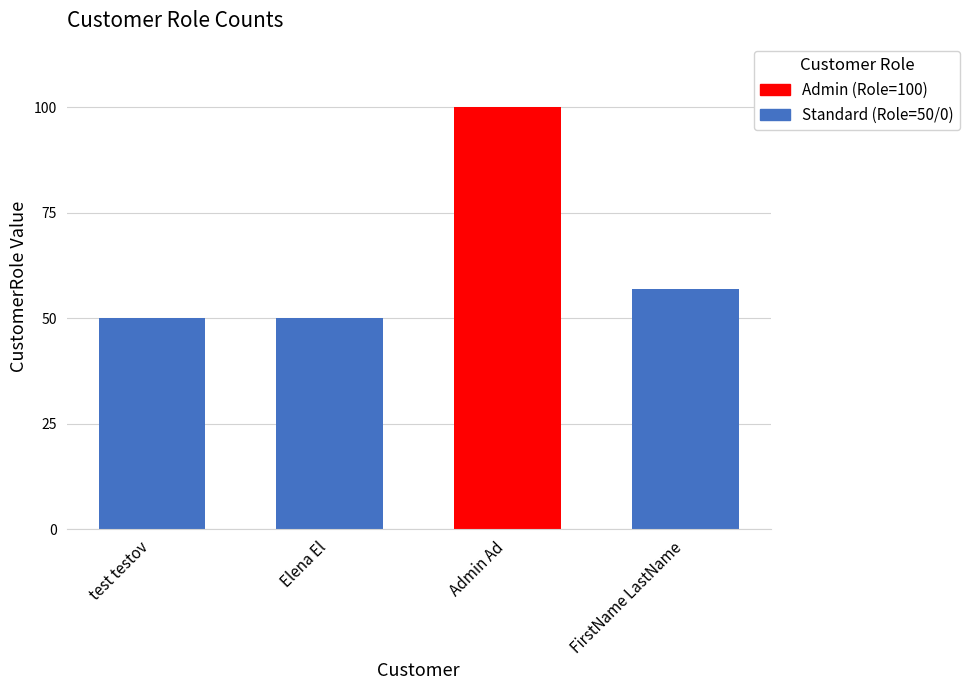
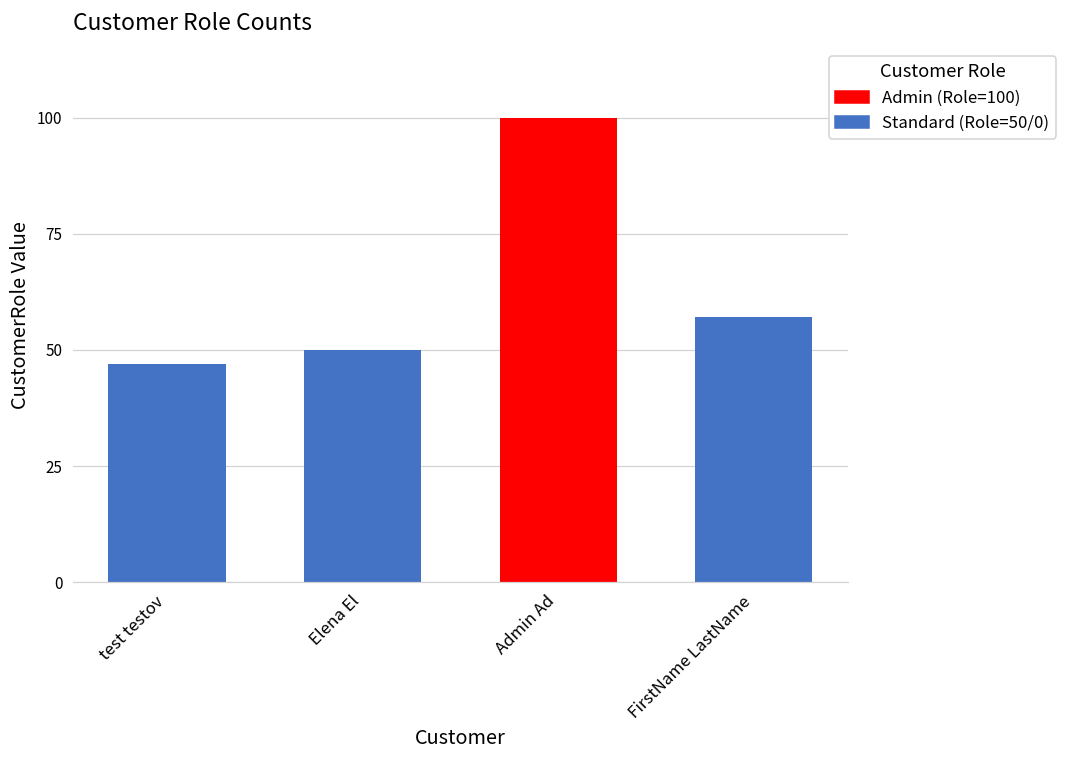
  {
-   "test testov": 50,
+   "test testov": 47,
    "Elena El": 50,
    "Admin Ad": 100,
    "FirstName LastName": 57
  }
